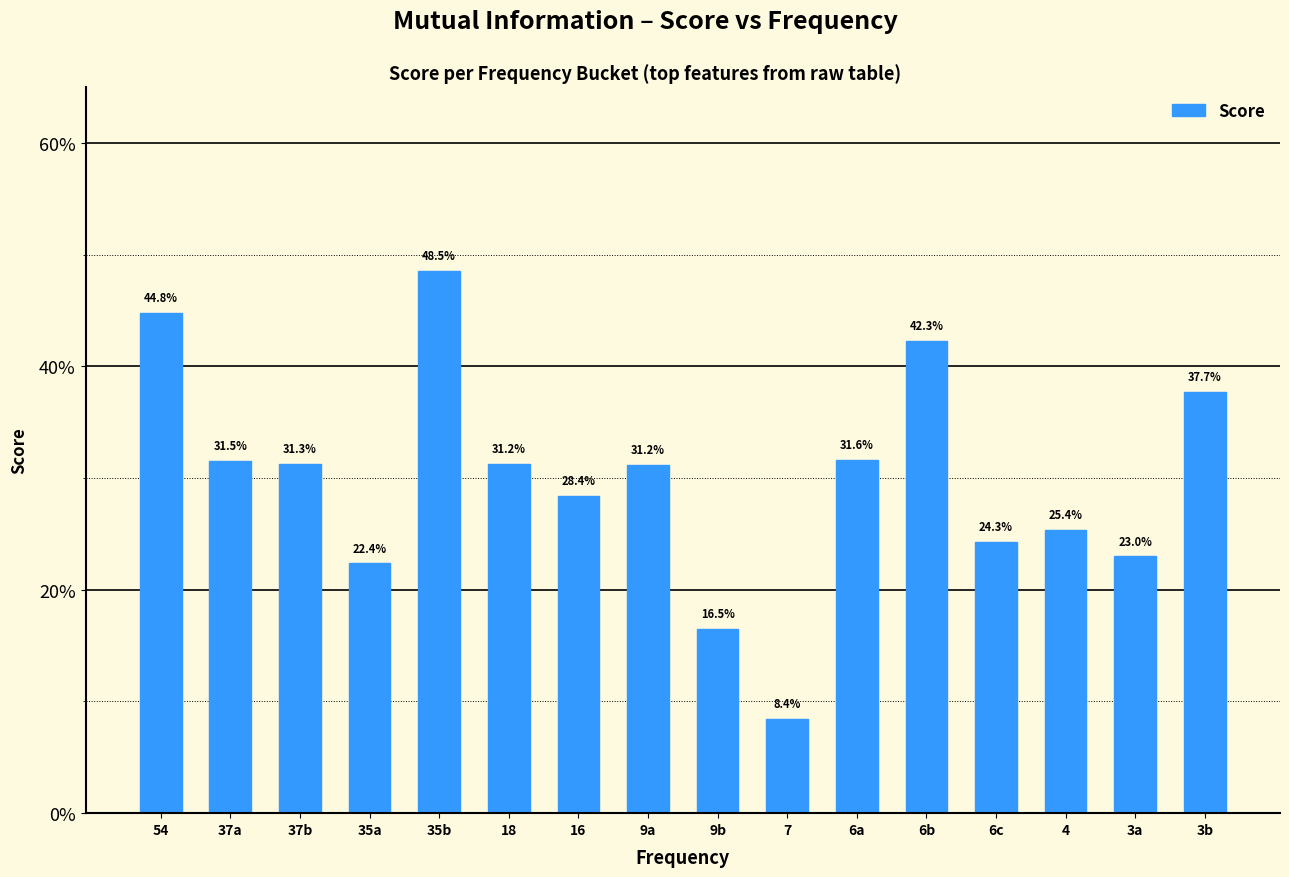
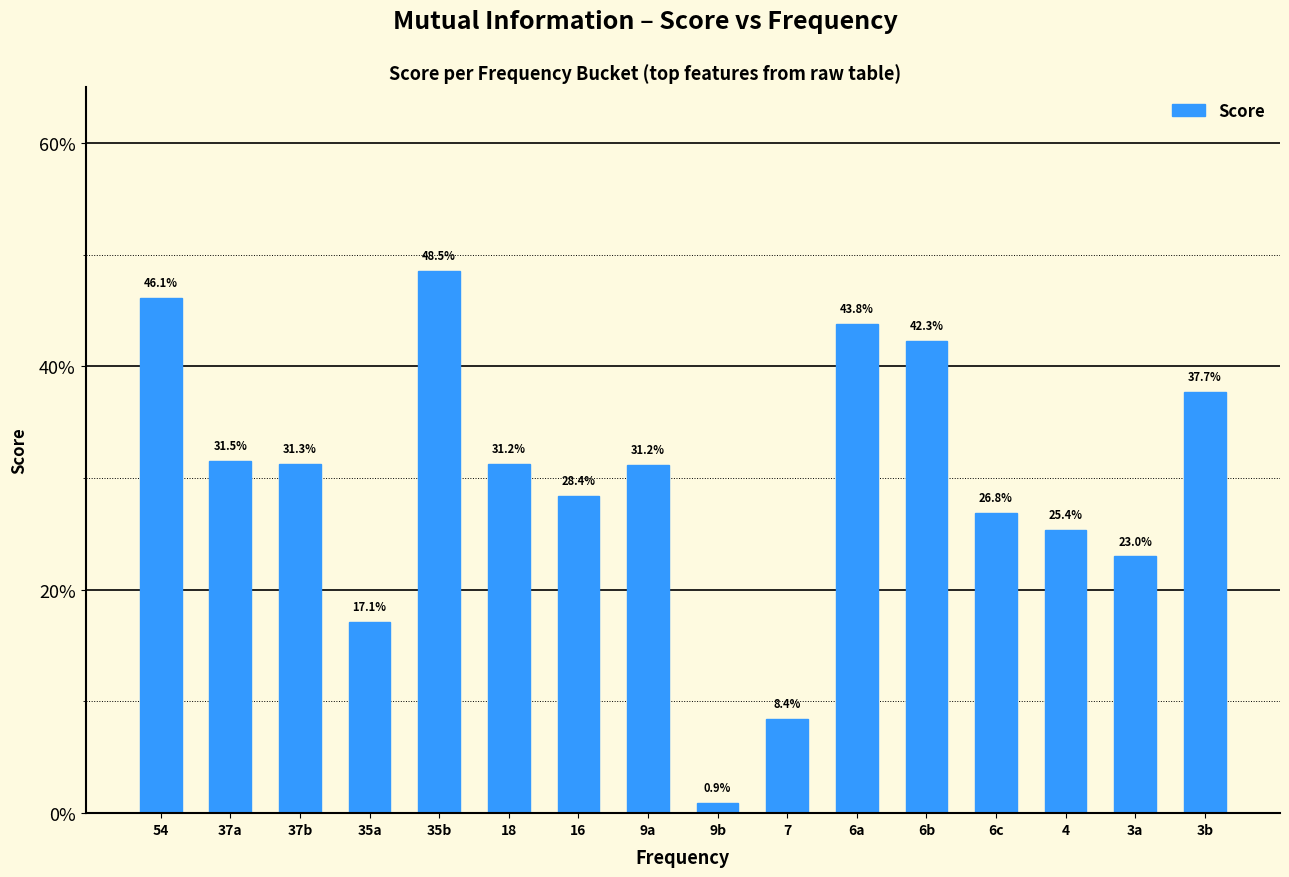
  {
-   "54": "44.8%",
+   "54": "46.1%",
    "37a": "31.5%",
    "37b": "31.3%",
-   "35a": "22.4%",
+   "35a": "17.1%",
    "35b": "48.5%",
    "18": "31.2%",
    "16": "28.4%",
    "9a": "31.2%",
-   "9b": "16.5%",
+   "9b": "0.9%",
    "7": "8.4%",
-   "6a": "31.6%",
+   "6a": "43.8%",
    "6b": "42.3%",
-   "6c": "24.3%",
+   "6c": "26.8%",
    "4": "25.4%",
    "3a": "23.0%",
    "3b": "37.7%"
  }
